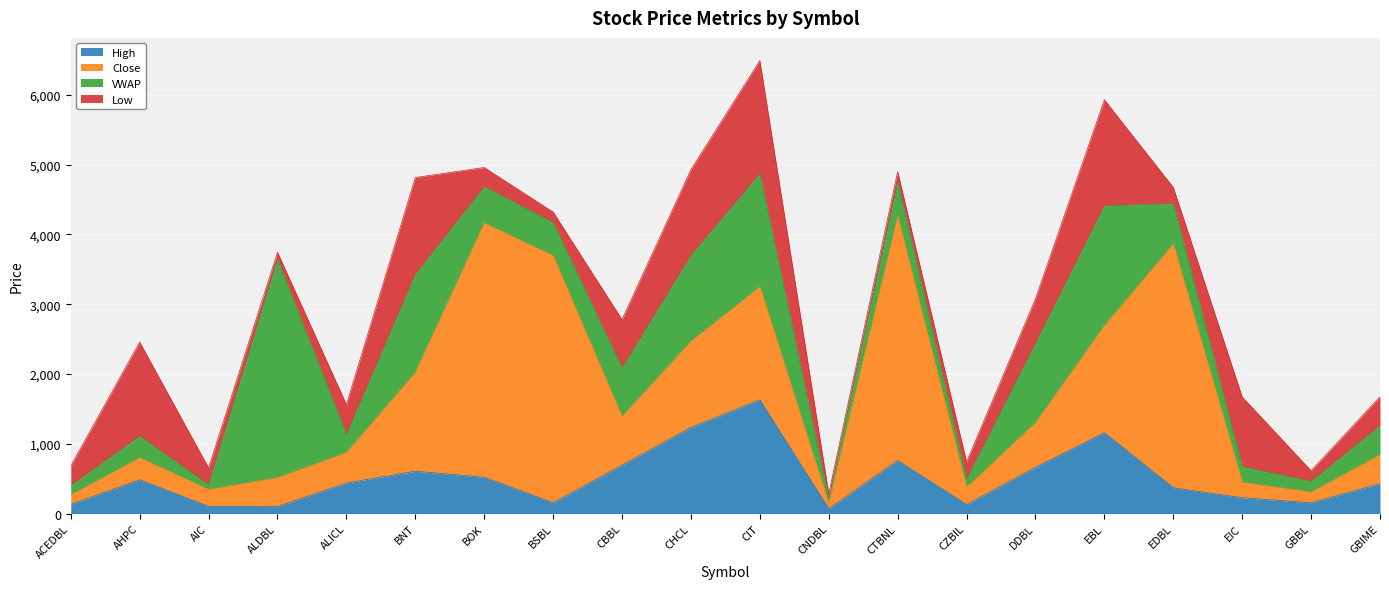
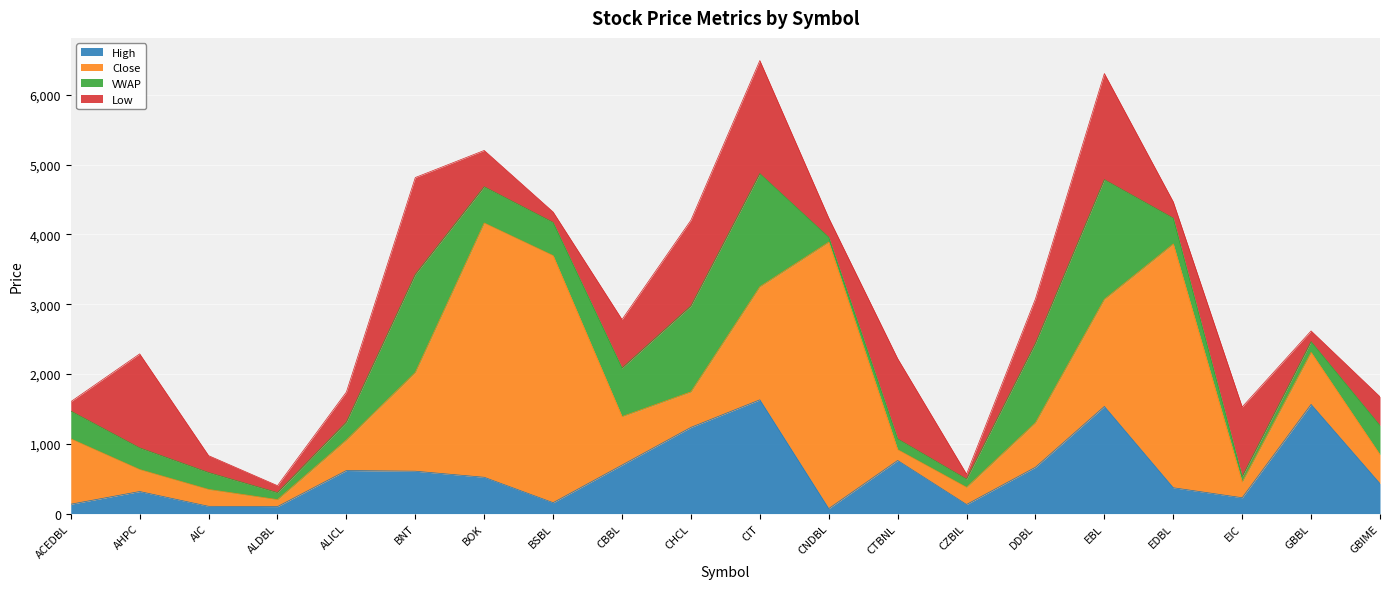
  {
    "High": {
      "ACEDBL": "100",
-     "AHPC": "500",
+     "AHPC": "300",
      "AIC": "100",
      "ALDBL": "100",
-     "ALICL": "400",
+     "ALICL": "600",
      "BNT": "600",
      "BOK": "500",
      "BSBL": "200",
      "CBBL": "700",
      "CHCL": "1,200",
      "CIT": "1,600",
      "CNDBL": "100",
      "CTBNL": "800",
      "CZBIL": "100",
      "DDBL": "700",
-     "EBL": "1,200",
+     "EBL": "1,500",
      "EDBL": "400",
      "EIC": "200",
-     "GBBL": "200",
+     "GBBL": "1,600",
      "GBIME": "400"
    },
    "Close": {
-     "ACEDBL": "100",
+     "ACEDBL": "900",
      "AHPC": "300",
      "AIC": "200",
-     "ALDBL": "400",
+     "ALDBL": "100",
      "ALICL": "400",
      "BNT": "1,400",
      "BOK": "3,600",
      "BSBL": "3,500",
      "CBBL": "700",
-     "CHCL": "1,200",
+     "CHCL": "500",
      "CIT": "1,600",
-     "CNDBL": "100",
-     "CTBNL": "3,500",
+     "CNDBL": "3,800",
+     "CTBNL": "200",
      "CZBIL": "200",
      "DDBL": "600",
      "EBL": "1,500",
      "EDBL": "3,500",
      "EIC": "200",
-     "GBBL": "200",
+     "GBBL": "700",
      "GBIME": "400"
    },
    "VWAP": {
-     "ACEDBL": "100",
+     "ACEDBL": "400",
      "AHPC": "300",
-     "AIC": "100",
-     "ALDBL": "3,100",
+     "AIC": "200",
+     "ALDBL": "100",
      "ALICL": "300",
      "BNT": "1,400",
      "BOK": "500",
      "BSBL": "500",
      "CBBL": "700",
      "CHCL": "1,200",
      "CIT": "1,600",
      "CNDBL": "100",
-     "CTBNL": "500",
+     "CTBNL": "200",
      "CZBIL": "100",
      "DDBL": "1,100",
      "EBL": "1,700",
-     "EDBL": "600",
-     "EIC": "200",
+     "EDBL": "400",
+     "EIC": "100",
      "GBBL": "200",
      "GBIME": "400"
    },
    "Low": {
-     "ACEDBL": "300",
+     "ACEDBL": "100",
      "AHPC": "1,300",
      "AIC": "200",
      "ALDBL": "100",
      "ALICL": "400",
      "BNT": "1,400",
-     "BOK": "300",
+     "BOK": "500",
      "BSBL": "100",
      "CBBL": "700",
      "CHCL": "1,200",
      "CIT": "1,600",
-     "CNDBL": "100",
-     "CTBNL": "200",
-     "CZBIL": "200",
+     "CNDBL": "300",
+     "CTBNL": "1,200",
+     "CZBIL": "100",
      "DDBL": "600",
      "EBL": "1,500",
      "EDBL": "200",
      "EIC": "1,000",
      "GBBL": "200",
      "GBIME": "400"
    }
  }
